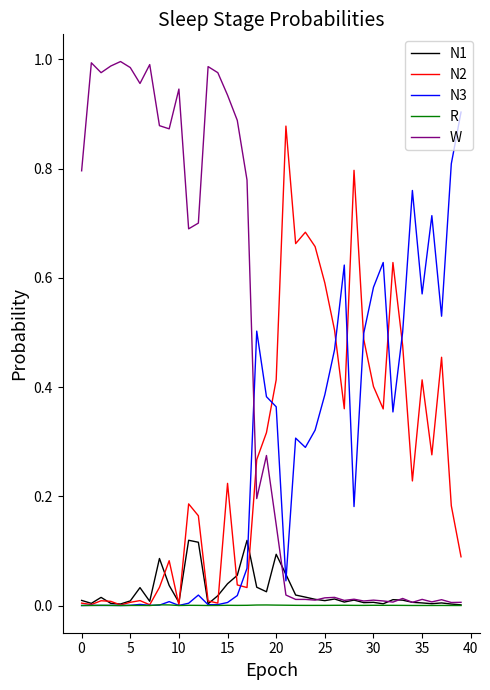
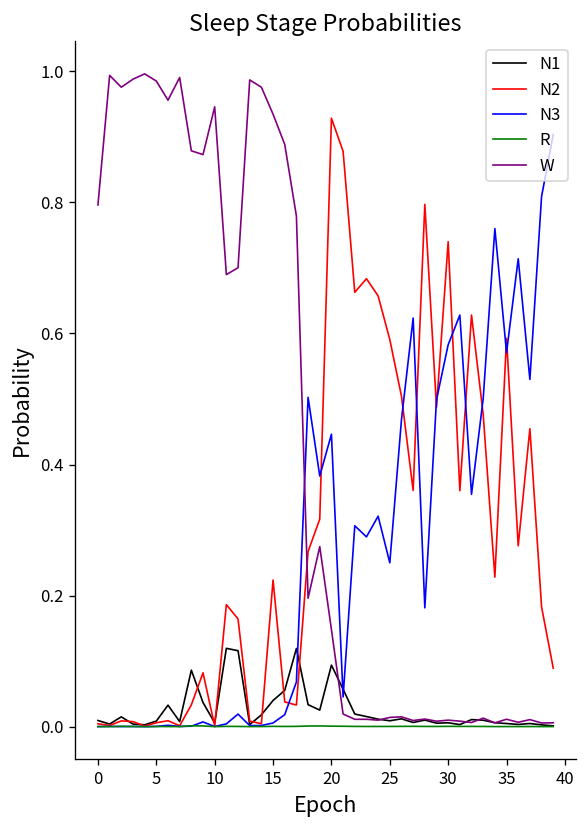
  {
    "N1": {
      "0": 0.01,
      "10": 0.01,
      "15": 0.04,
      "20": 0.09,
      "25": 0.01,
      "35": 0.00
    },
    "N2": {
      "15": 0.22,
-     "20": 0.41,
+     "20": 0.93,
      "25": 0.59,
-     "30": 0.40,
-     "35": 0.41
+     "30": 0.74,
+     "35": 0.59
    },
    "N3": {
      "15": 0.01,
-     "20": 0.36,
-     "25": 0.39,
+     "20": 0.45,
+     "25": 0.25,
      "30": 0.58,
      "35": 0.57
    },
    "R": {
      "15": 0.00,
      "20": 0.00,
      "25": 0.00,
      "30": 0.00,
      "35": 0.00
    },
    "W": {
      "0": 0.80,
      "5": 0.99,
      "10": 0.95,
      "15": 0.93,
      "20": 0.15,
      "25": 0.01,
      "35": 0.01
    }
  }
